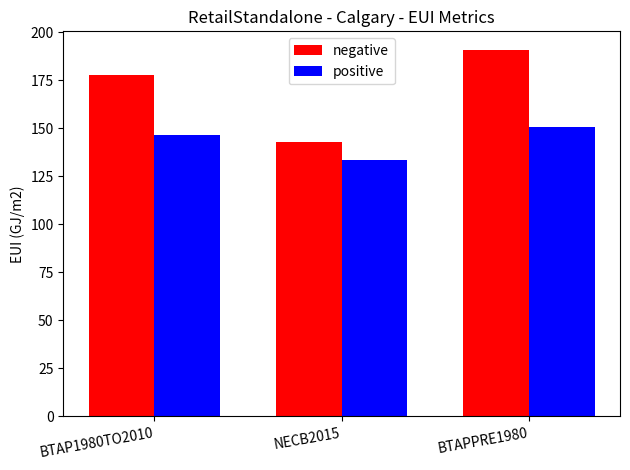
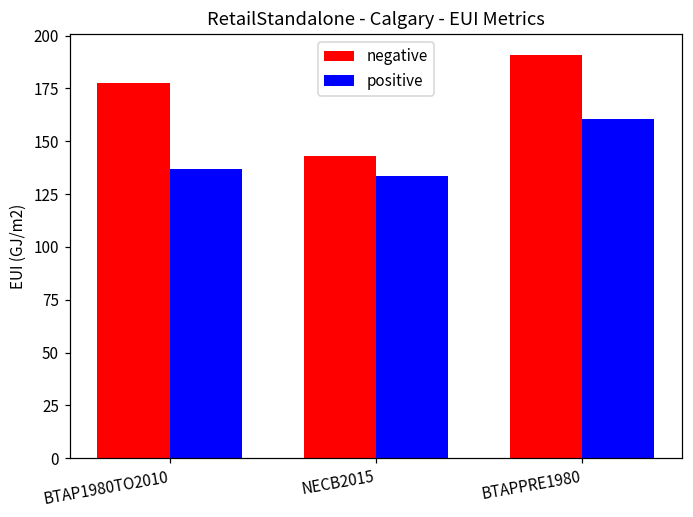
  {
    "negative": {
      "BTAP1980TO2010": 178,
      "NECB2015": 143,
      "BTAPPRE1980": 191
    },
    "positive": {
-     "BTAP1980TO2010": 147,
+     "BTAP1980TO2010": 137,
      "NECB2015": 133,
-     "BTAPPRE1980": 151
+     "BTAPPRE1980": 161
    }
  }
